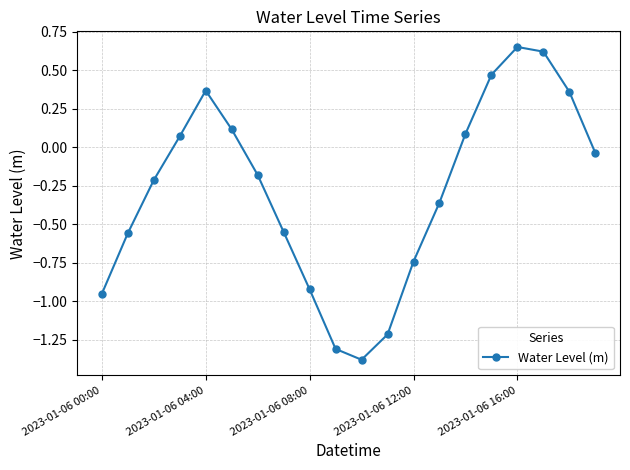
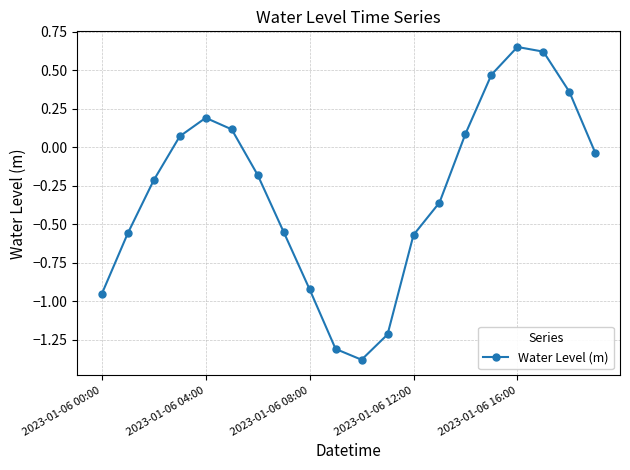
  {
    "2023-01-06 00:00": -0.95,
-   "2023-01-06 04:00": 0.37,
+   "2023-01-06 04:00": 0.19,
    "2023-01-06 08:00": -0.92,
-   "2023-01-06 12:00": -0.74,
+   "2023-01-06 12:00": -0.57,
    "2023-01-06 16:00": 0.65
  }
